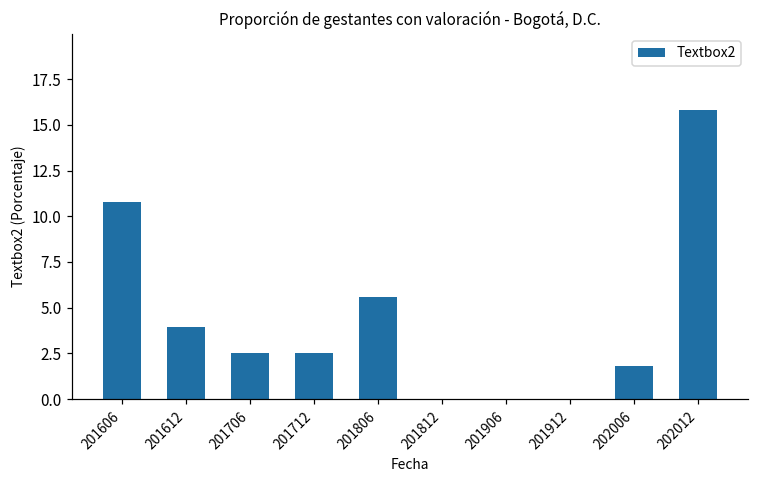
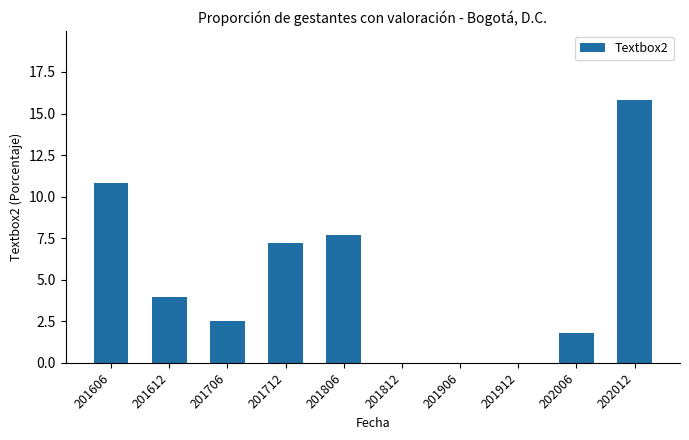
  {
    "201606": 10.8,
    "201612": 4.0,
    "201706": 2.5,
-   "201712": 2.5,
-   "201806": 5.6,
+   "201712": 7.2,
+   "201806": 7.7,
    "201812": 0.0,
    "201906": 0.0,
    "201912": 0.0,
    "202006": 1.8,
    "202012": 15.8
  }
